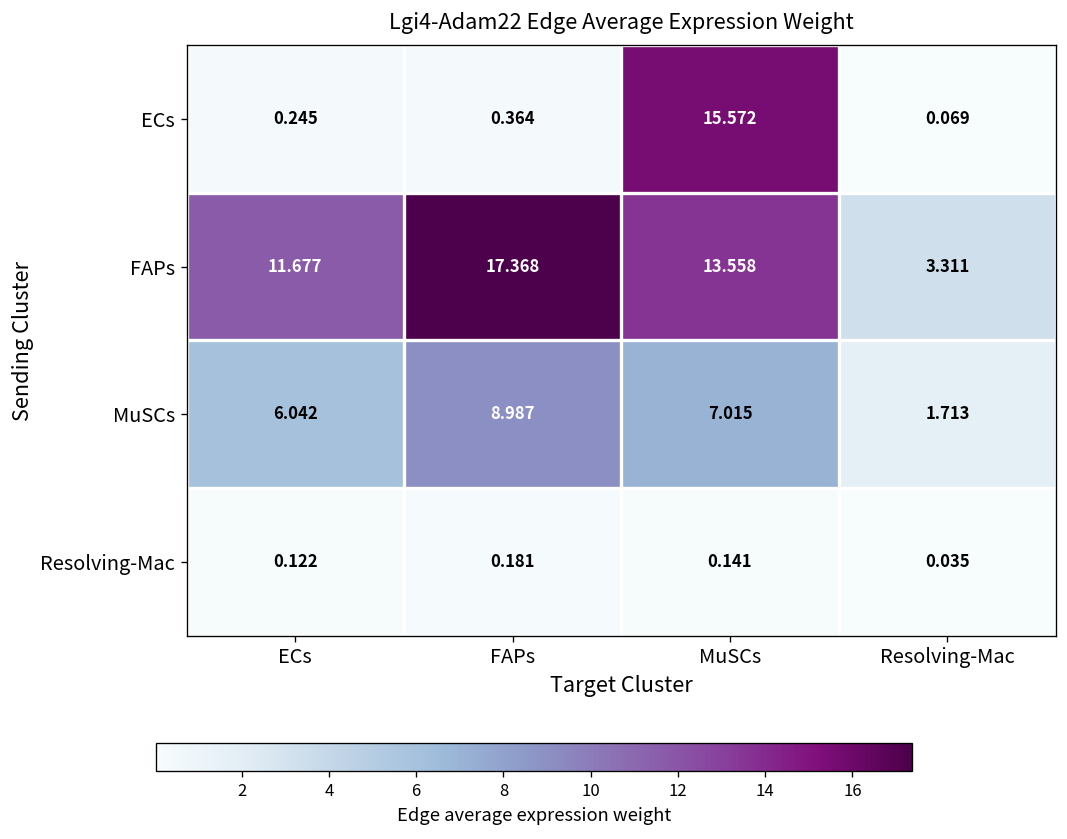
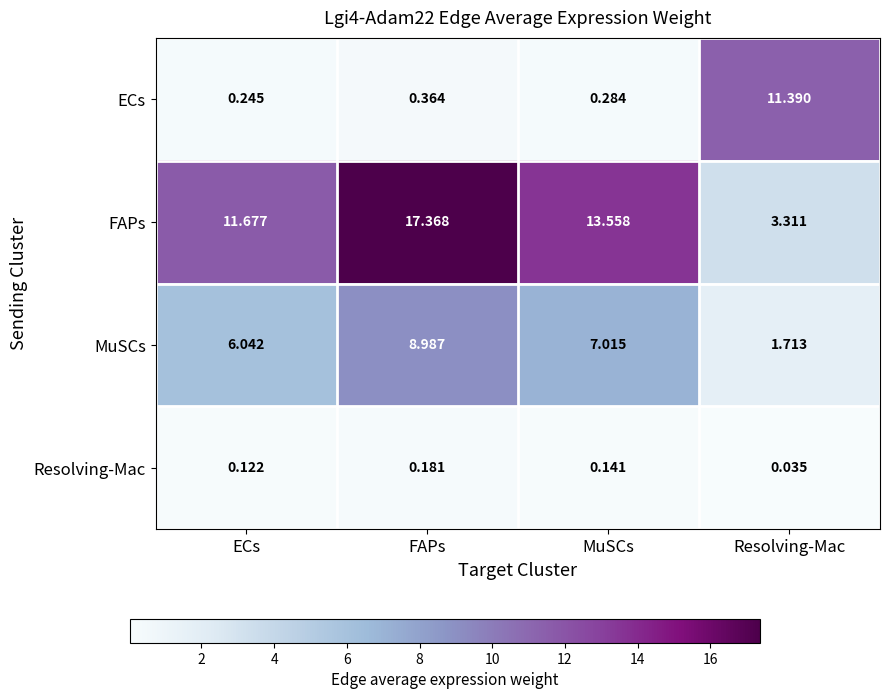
  {
    "ECs": {
      "ECs": 0.245,
      "FAPs": 0.364,
-     "MuSCs": 15.572,
-     "Resolving-Mac": 0.069
+     "MuSCs": 0.284,
+     "Resolving-Mac": 11.390
    },
    "FAPs": {
      "ECs": 11.677,
      "FAPs": 17.368,
      "MuSCs": 13.558,
      "Resolving-Mac": 3.311
    },
    "MuSCs": {
      "ECs": 6.042,
      "FAPs": 8.987,
      "MuSCs": 7.015,
      "Resolving-Mac": 1.713
    },
    "Resolving-Mac": {
      "ECs": 0.122,
      "FAPs": 0.181,
      "MuSCs": 0.141,
      "Resolving-Mac": 0.035
    }
  }
